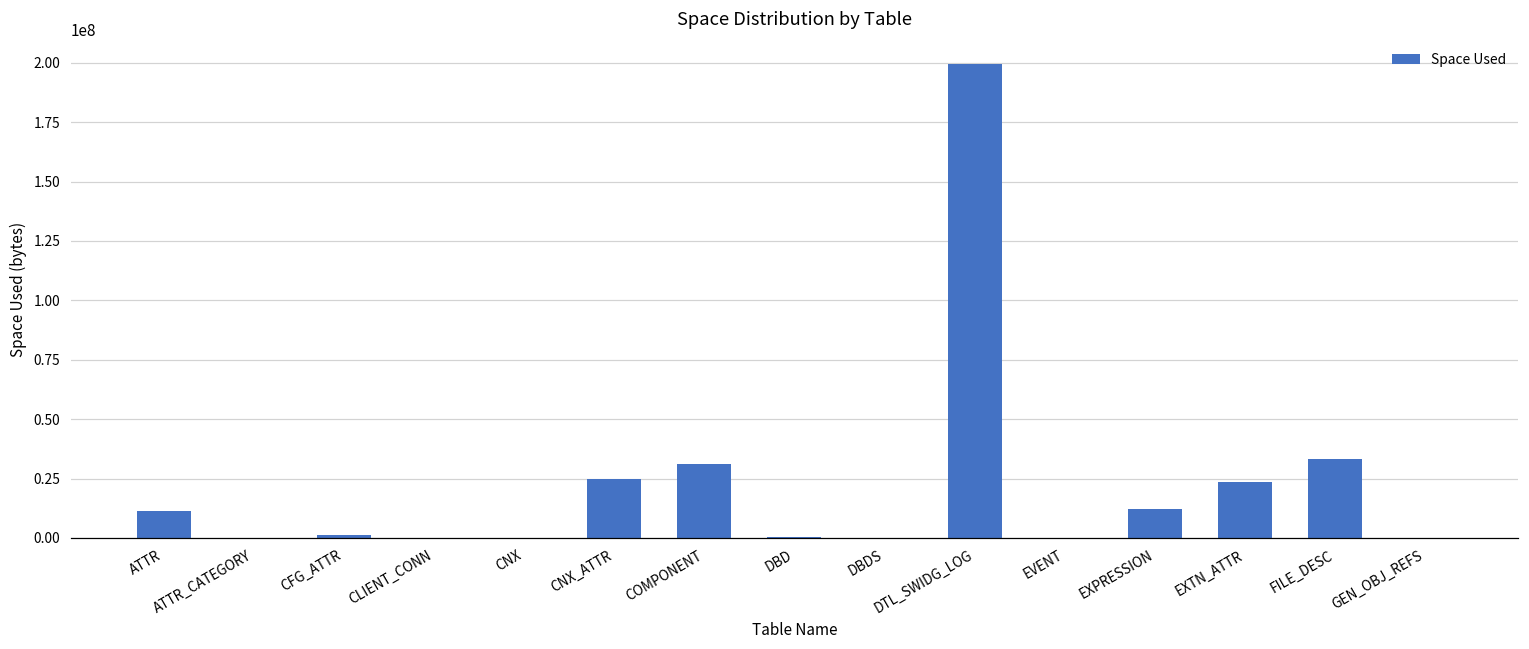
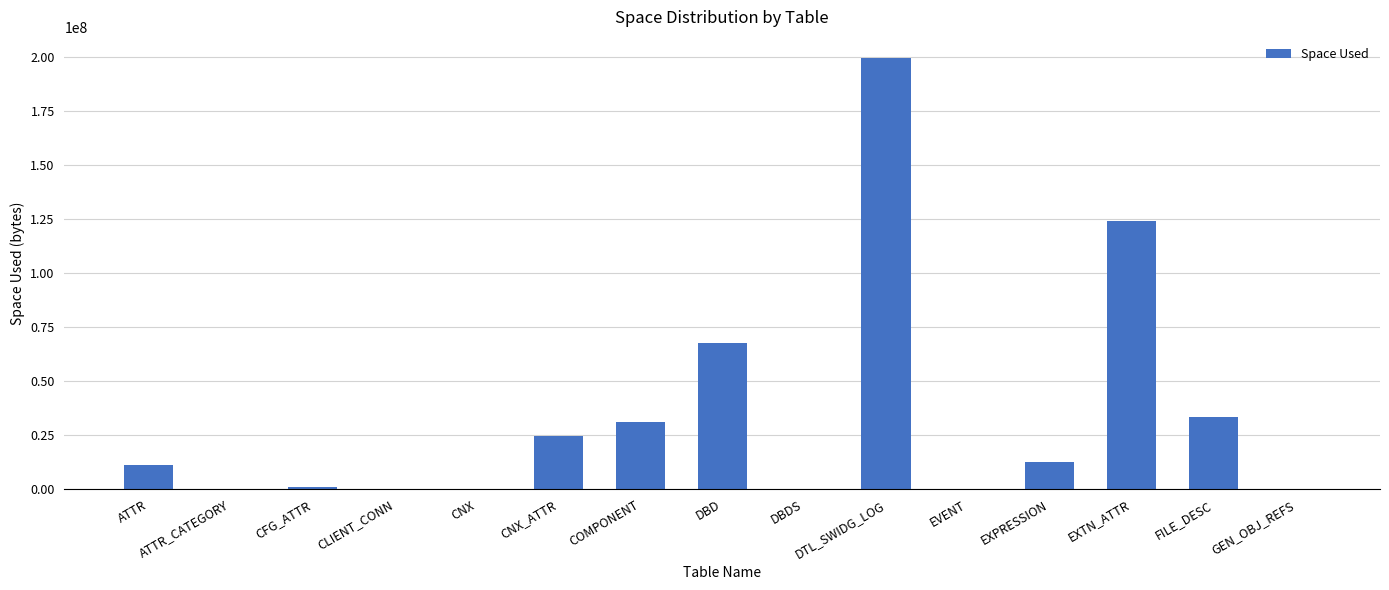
  {
    "ATTR": 11000000,
    "CFG_ATTR": 1000000,
    "CNX": 0,
    "CNX_ATTR": 25000000,
    "COMPONENT": 31000000,
-   "DBD": 0,
+   "DBD": 68000000,
    "DTL_SWIDG_LOG": 199000000,
    "EXPRESSION": 12000000,
-   "EXTN_ATTR": 24000000,
+   "EXTN_ATTR": 124000000,
    "FILE_DESC": 33000000,
    "GEN_OBJ_REFS": 0
  }
